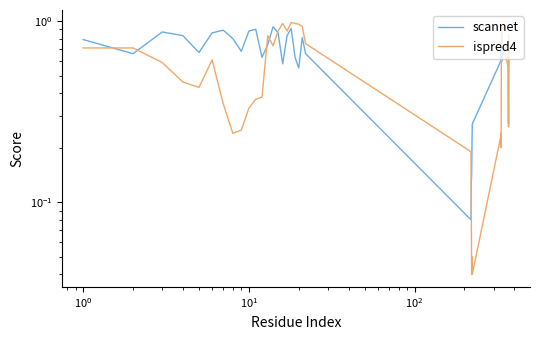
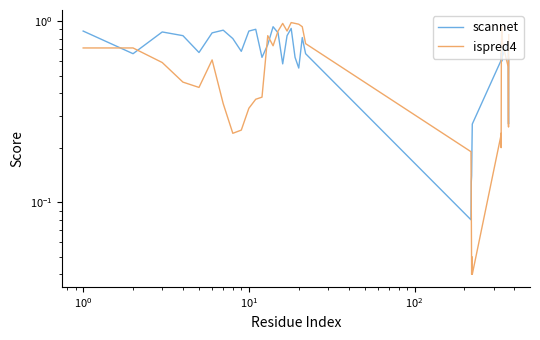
  {
    "scannet": {
-     "10^0": 0.8,
+     "10^0": 0.9,
      "10^1": 0.9
    },
    "ispred4": {
      "10^0": 0.7,
      "10^1": 0.33
    }
  }
